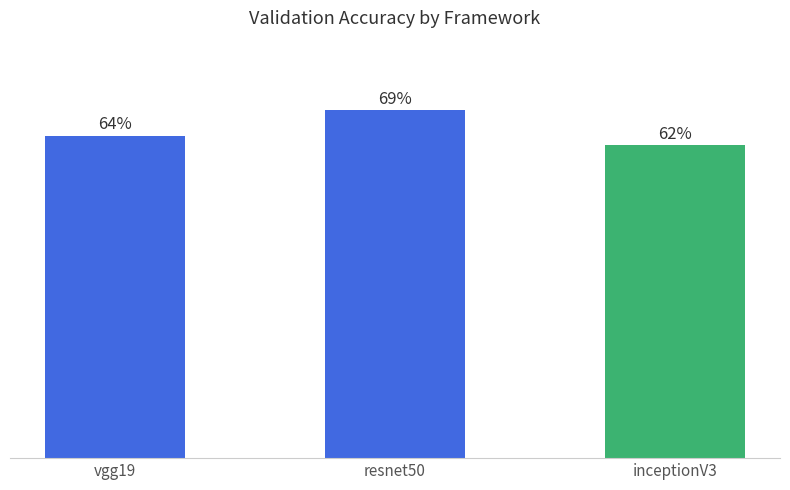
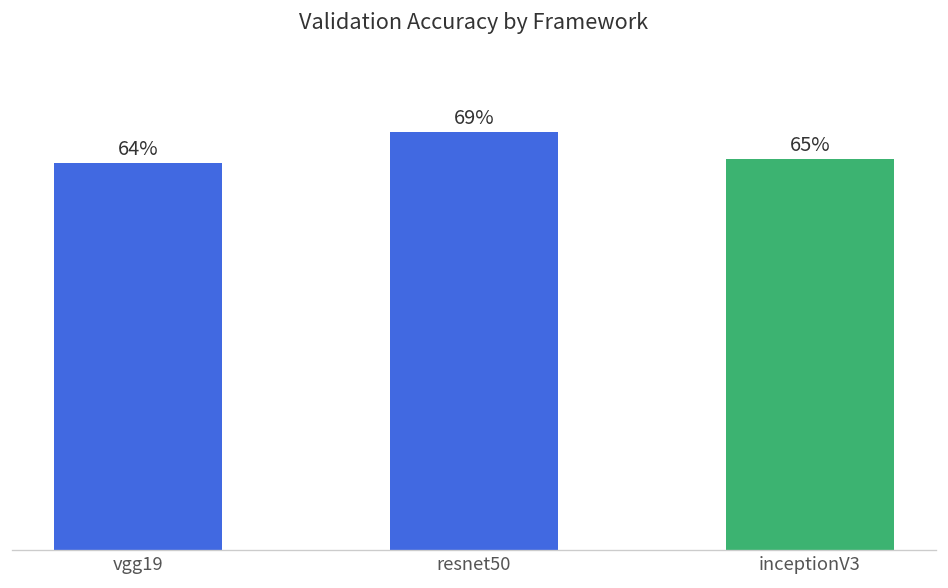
  {
    "vgg19": "64%",
    "resnet50": "69%",
-   "inceptionV3": "62%"
+   "inceptionV3": "65%"
  }
